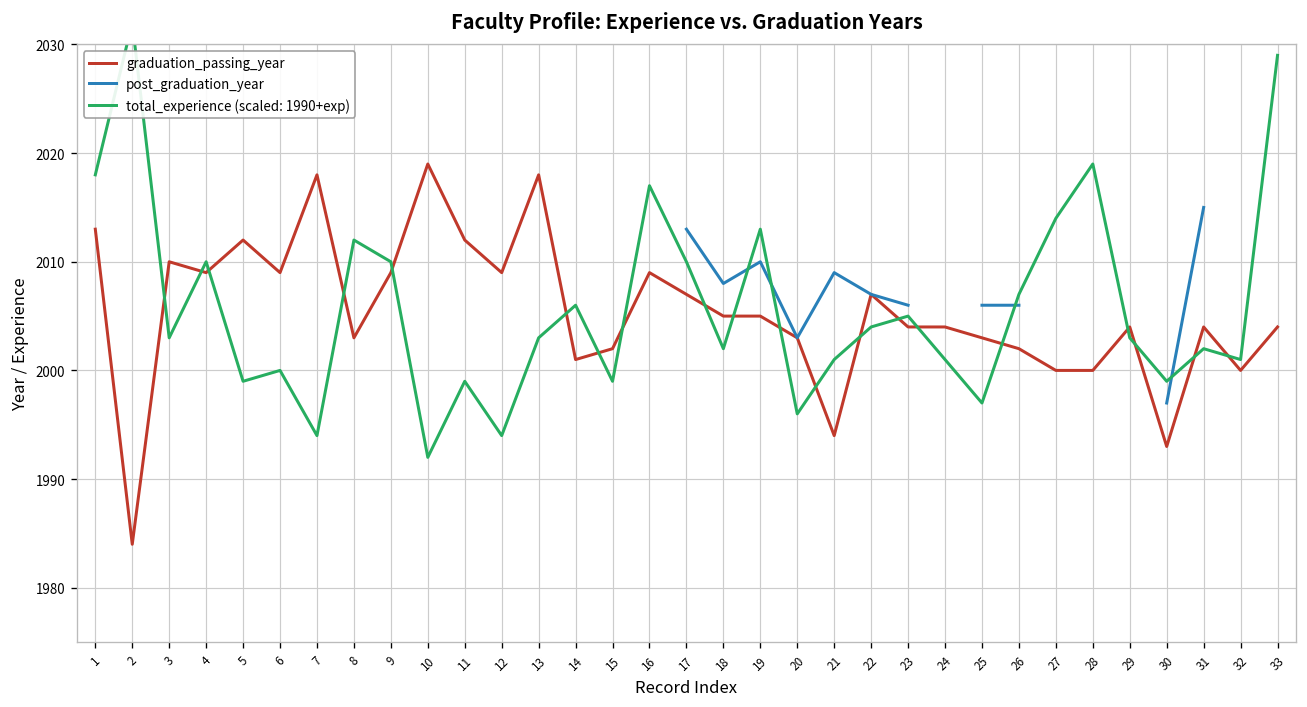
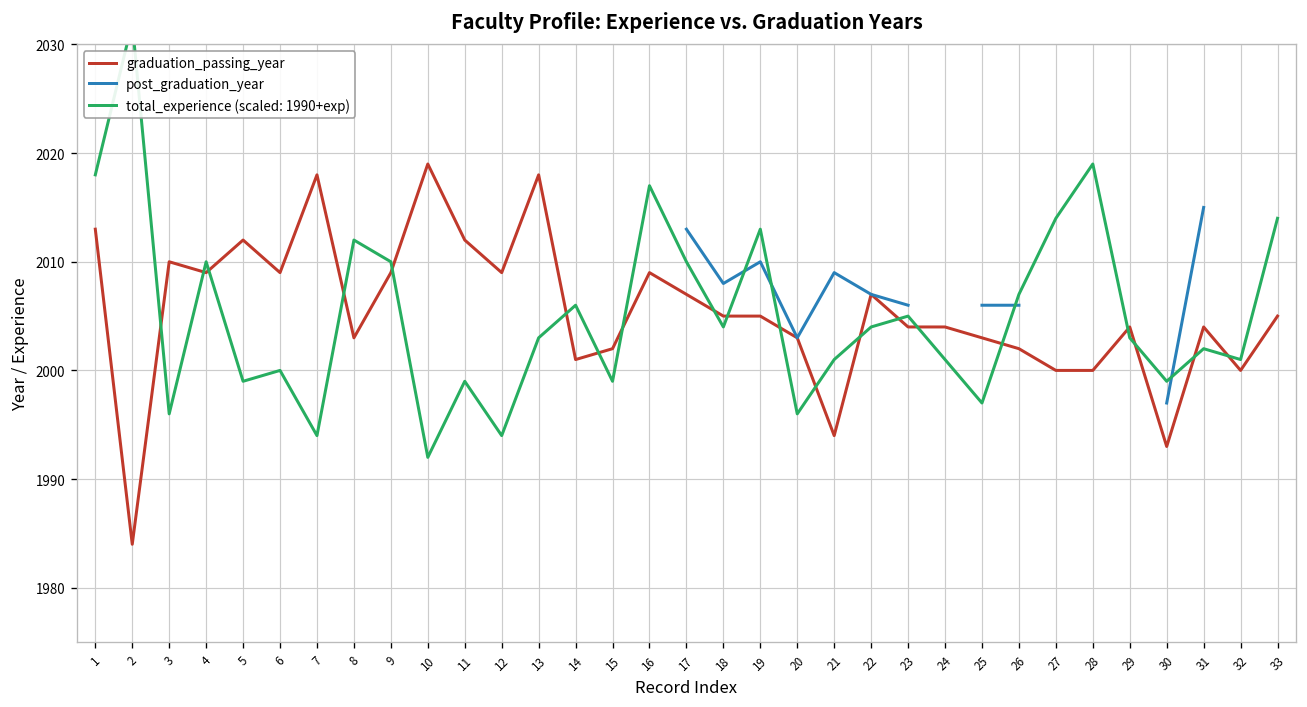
  {
    "graduation_passing_year": {
      "1": 2013,
      "2": 1984,
      "3": 2010,
      "4": 2009,
      "5": 2012,
      "6": 2009,
      "7": 2018,
      "8": 2003,
      "9": 2009,
      "10": 2019,
      "11": 2012,
      "12": 2009,
      "13": 2018,
      "14": 2001,
      "15": 2002,
      "16": 2009,
      "17": 2007,
      "18": 2005,
      "19": 2005,
      "21": 1994,
      "23": 2004,
      "24": 2004,
      "25": 2003,
      "26": 2002,
      "27": 2000,
      "28": 2000,
      "29": 2004,
      "30": 1993,
      "31": 2004,
      "32": 2000,
-     "33": 2004
+     "33": 2005
    },
    "post_graduation_year": {
      "2": 1986,
      "4": 2013,
      "6": 2013,
      "8": 2005,
      "10": 2021,
      "14": 2004,
      "17": 2013,
      "18": 2008,
      "19": 2010,
      "21": 2009,
      "23": 2006,
      "25": 2006,
      "26": 2006,
      "30": 1997,
      "31": 2015,
      "33": 2009
    },
    "total_experience (scaled: 1990+exp)": {
      "1": 2018,
-     "3": 2003,
+     "3": 1996,
      "4": 2010,
      "5": 1999,
      "6": 2000,
      "7": 1994,
      "8": 2012,
      "9": 2010,
      "10": 1992,
      "11": 1999,
      "12": 1994,
      "13": 2003,
      "14": 2006,
      "15": 1999,
      "16": 2017,
      "17": 2010,
-     "18": 2002,
+     "18": 2004,
      "19": 2013,
      "20": 1996,
      "21": 2001,
      "22": 2004,
      "23": 2005,
      "24": 2001,
      "25": 1997,
      "26": 2007,
      "27": 2014,
      "28": 2019,
      "29": 2003,
      "30": 1999,
      "31": 2002,
      "32": 2001,
-     "33": 2029
+     "33": 2014
    }
  }
